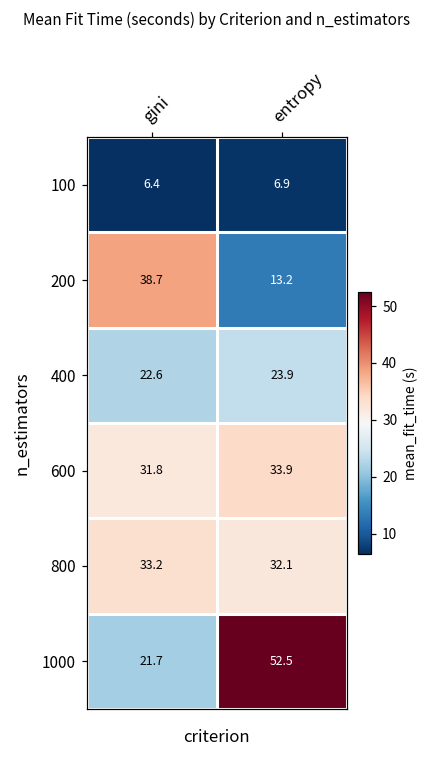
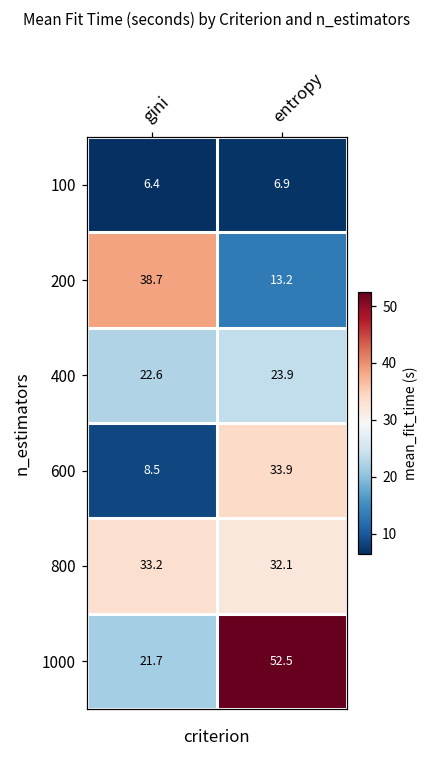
  {
    "100": {
      "gini": 6.4,
      "entropy": 6.9
    },
    "200": {
      "gini": 38.7,
      "entropy": 13.2
    },
    "400": {
      "gini": 22.6,
      "entropy": 23.9
    },
    "600": {
-     "gini": 31.8,
+     "gini": 8.5,
      "entropy": 33.9
    },
    "800": {
      "gini": 33.2,
      "entropy": 32.1
    },
    "1000": {
      "gini": 21.7,
      "entropy": 52.5
    }
  }
